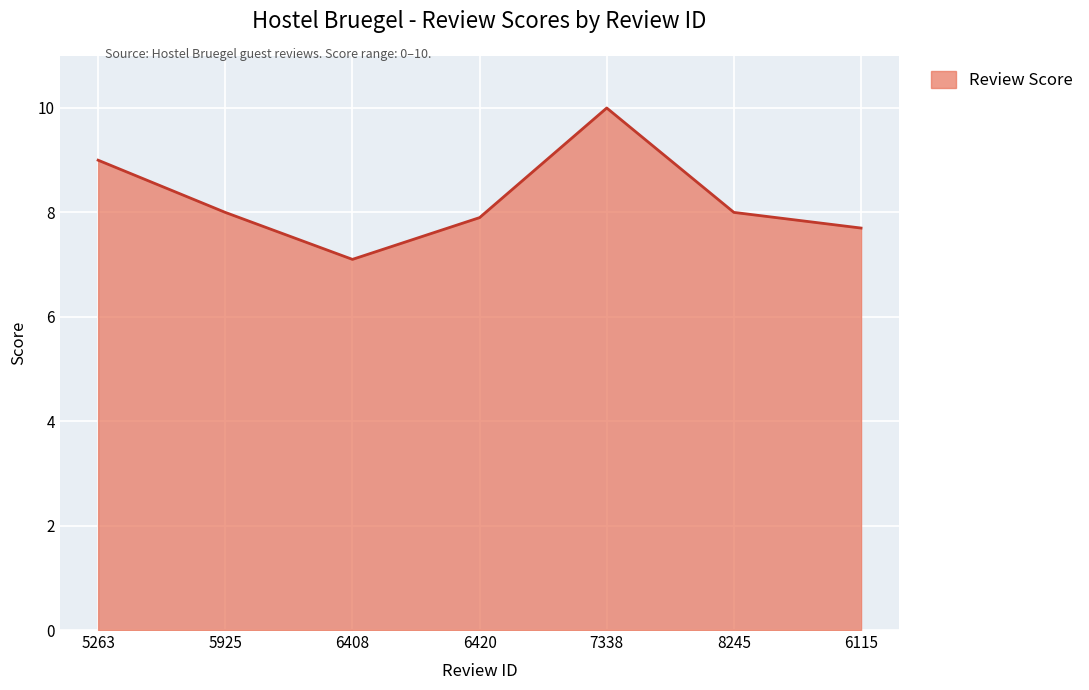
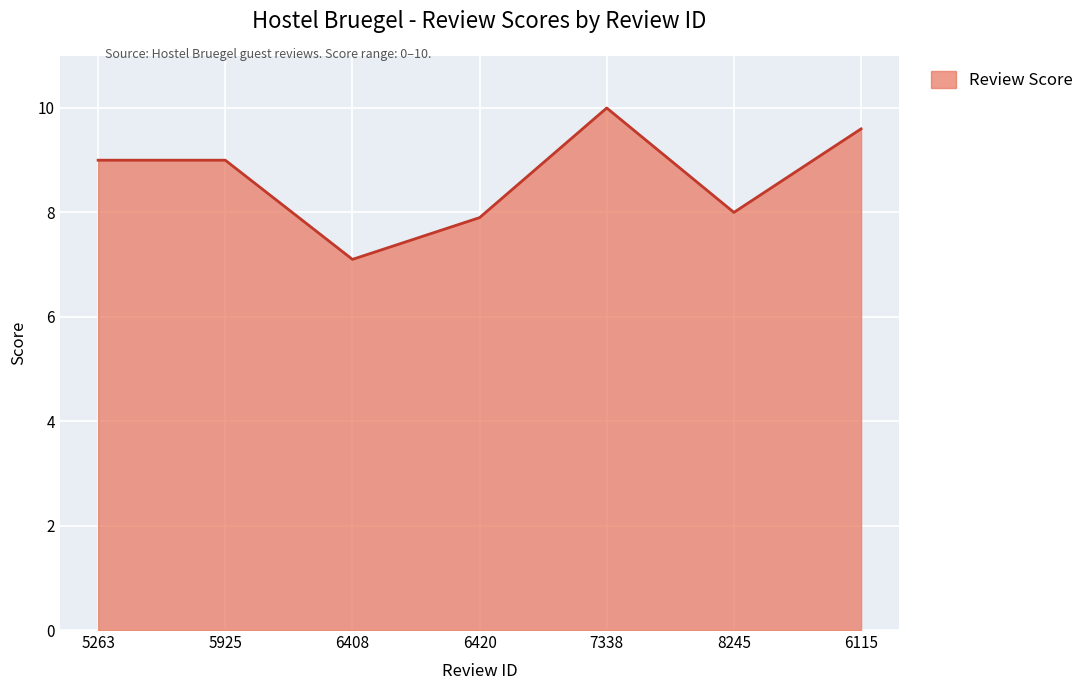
  {
    "5263": 9.0,
-   "5925": 8,
+   "5925": 9,
    "6408": 7.1,
    "6420": 7.9,
    "7338": 10.0,
    "8245": 8.0,
-   "6115": 7.7
+   "6115": 9.6
  }
